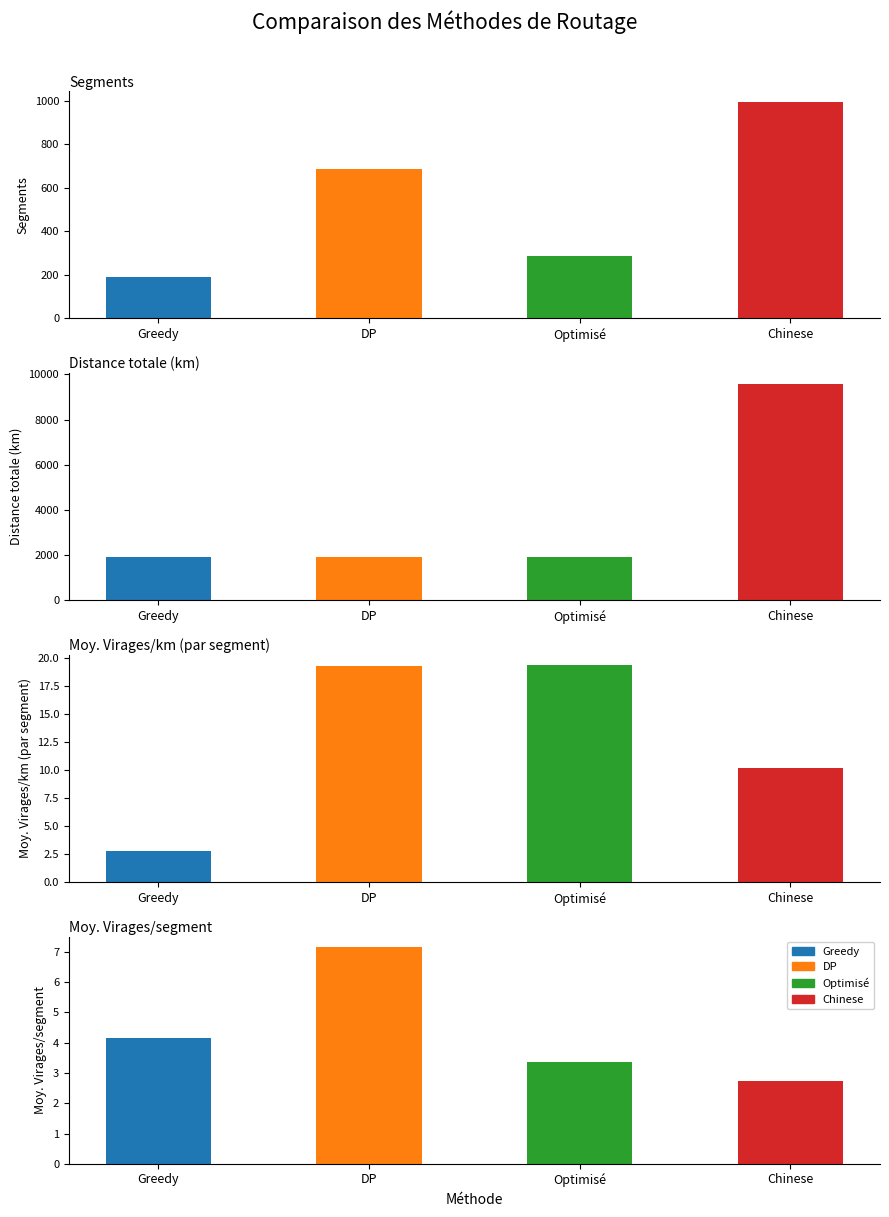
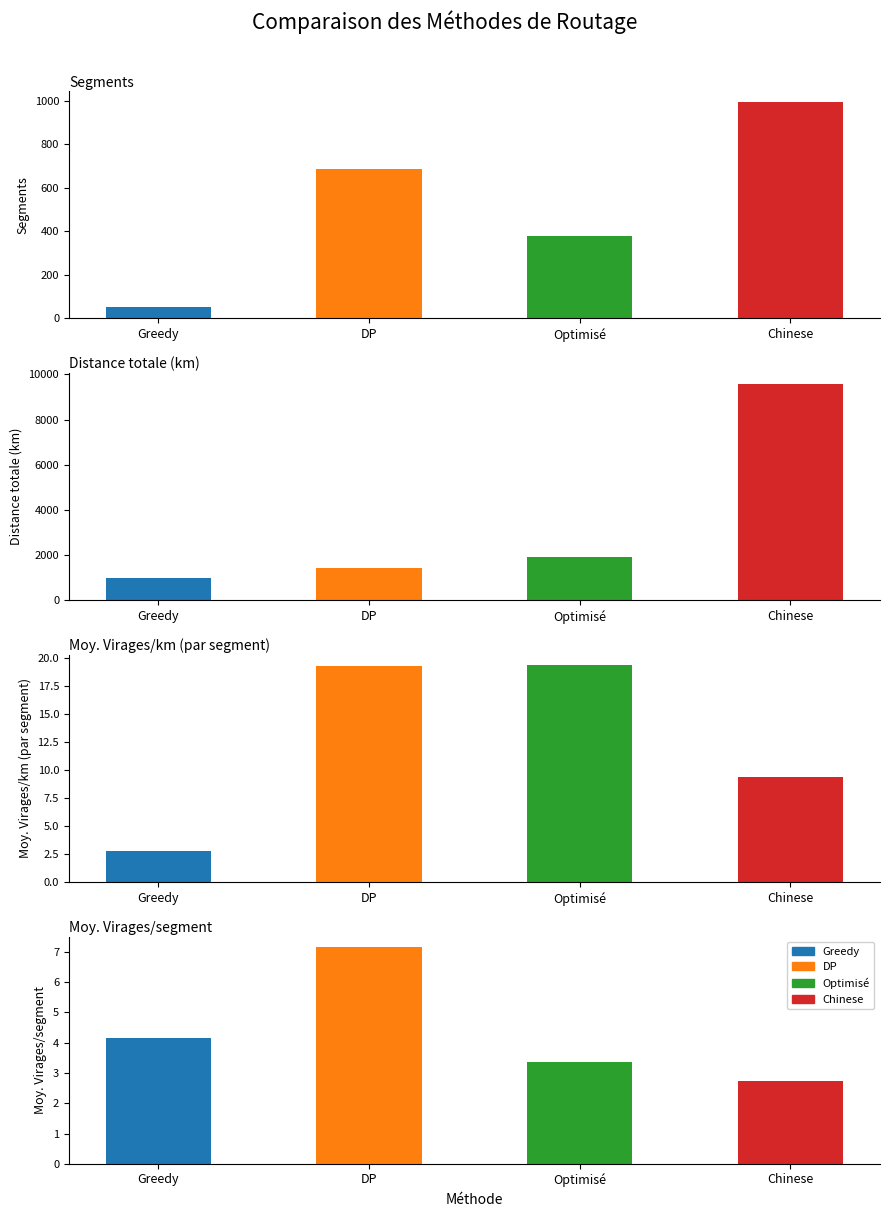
  {
    "Segments": {
-     "Greedy": 190,
+     "Greedy": 50,
      "DP": 690,
-     "Optimisé": 290,
+     "Optimisé": 380,
      "Chinese": 1000
    },
    "Distance totale (km)": {
-     "Greedy": 1900,
-     "DP": 1900,
+     "Greedy": 1000,
+     "DP": 1400,
      "Optimisé": 1900,
      "Chinese": 9600
    },
    "Moy. Virages/km (par segment)": {
      "Greedy": 2.8,
      "DP": 19.3,
      "Optimisé": 19.3,
-     "Chinese": 10.2
+     "Chinese": 9.4
    },
    "Moy. Virages/segment": {
      "Greedy": 4.1,
      "DP": 7.2,
      "Optimisé": 3.4,
      "Chinese": 2.7
    }
  }
